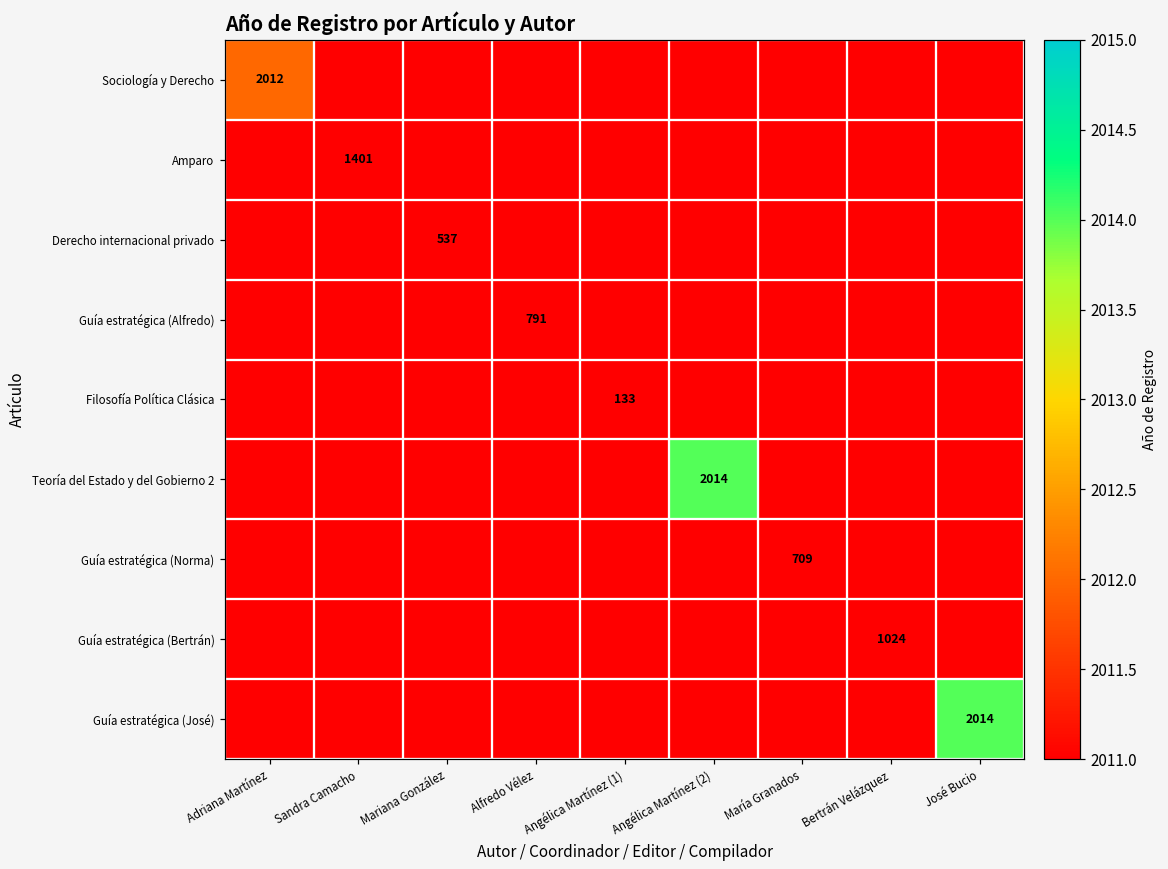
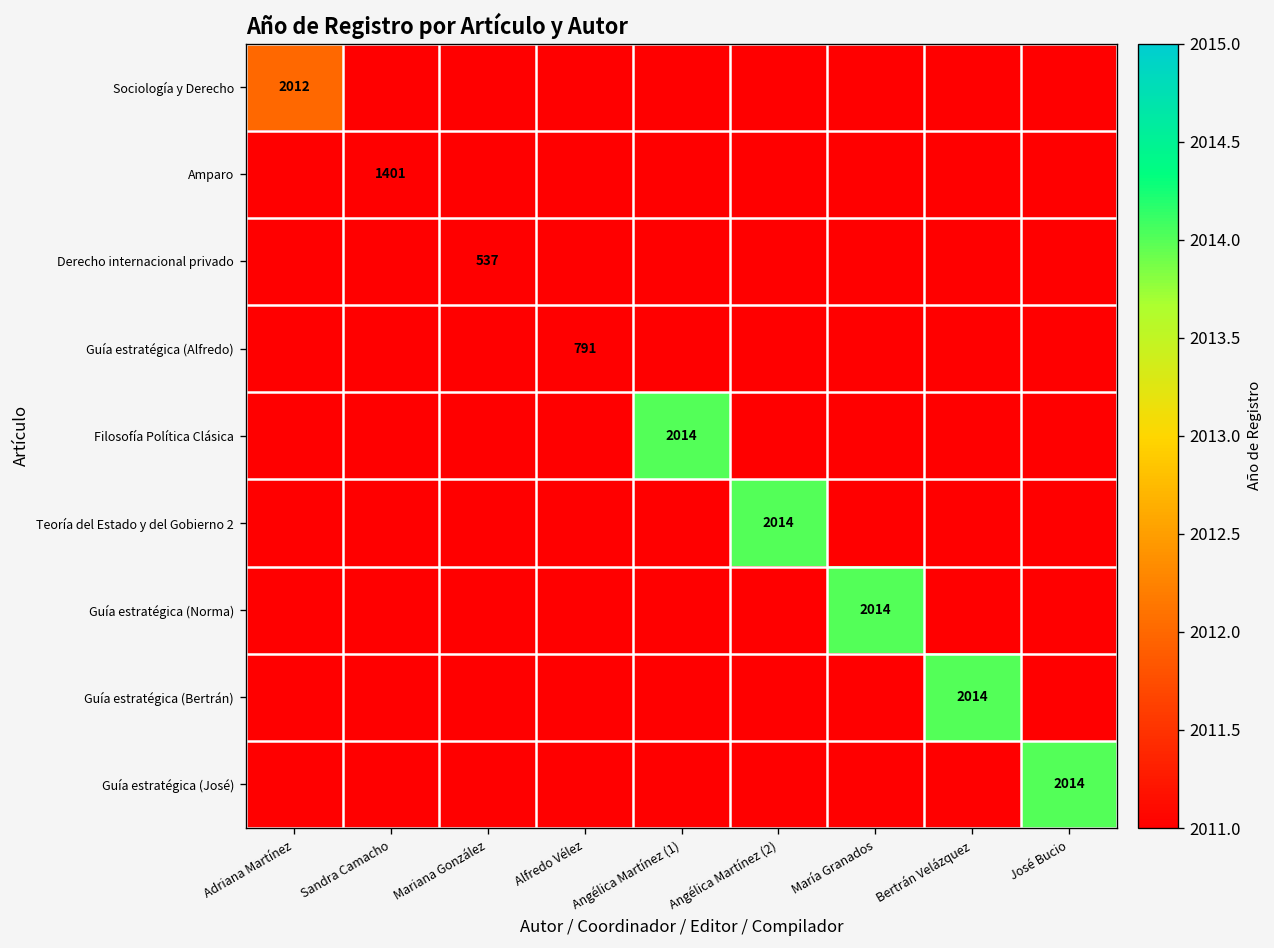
  {
    "Sociología y Derecho": {
      "Adriana Martínez": 2012
    },
    "Amparo": {
      "Sandra Camacho": 1401
    },
    "Derecho internacional privado": {
      "Mariana González": 537
    },
    "Guía estratégica (Alfredo)": {
      "Alfredo Vélez": 791
    },
    "Filosofía Política Clásica": {
-     "Angélica Martínez (1)": 133
+     "Angélica Martínez (1)": 2014
    },
    "Teoría del Estado y del Gobierno 2": {
      "Angélica Martínez (2)": 2014
    },
    "Guía estratégica (Norma)": {
-     "María Granados": 709
+     "María Granados": 2014
    },
    "Guía estratégica (Bertrán)": {
-     "Bertrán Velázquez": 1024
+     "Bertrán Velázquez": 2014
    },
    "Guía estratégica (José)": {
      "José Bucio": 2014
    }
  }
